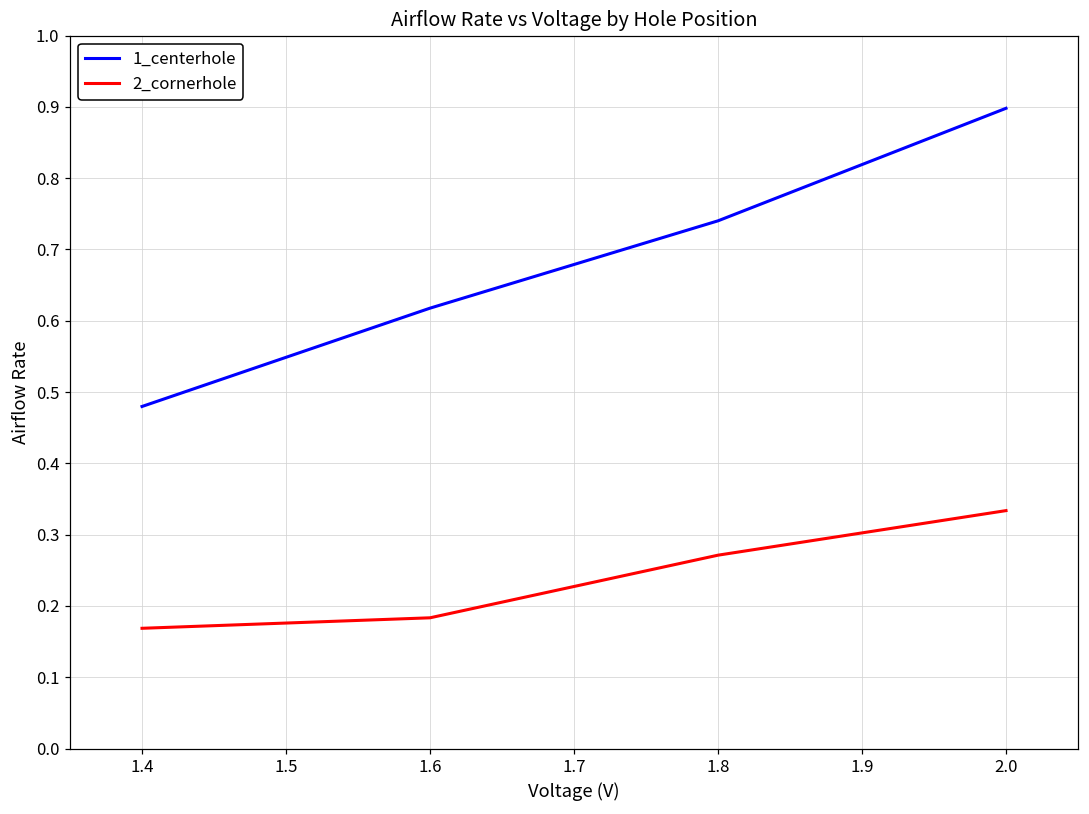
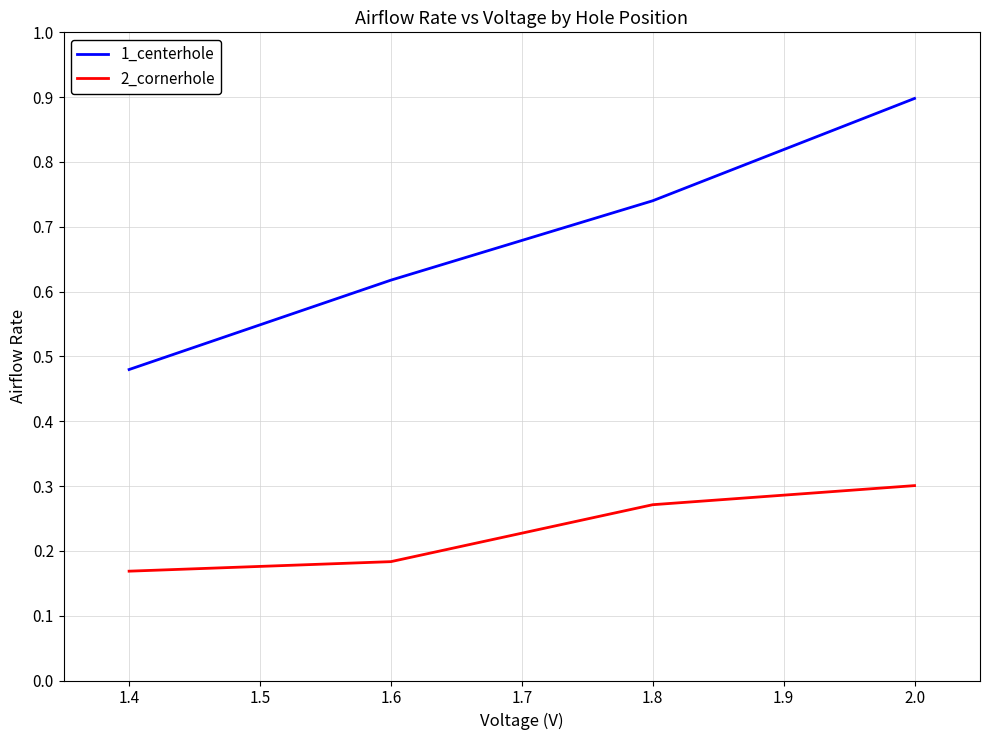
  {
    "1_centerhole": {
      "1.4": 0.48,
      "1.6": 0.62,
      "1.8": 0.74,
      "2.0": 0.90
    },
    "2_cornerhole": {
      "1.4": 0.17,
      "1.6": 0.18,
      "1.8": 0.27,
-     "2.0": 0.33
+     "2.0": 0.30
    }
  }
